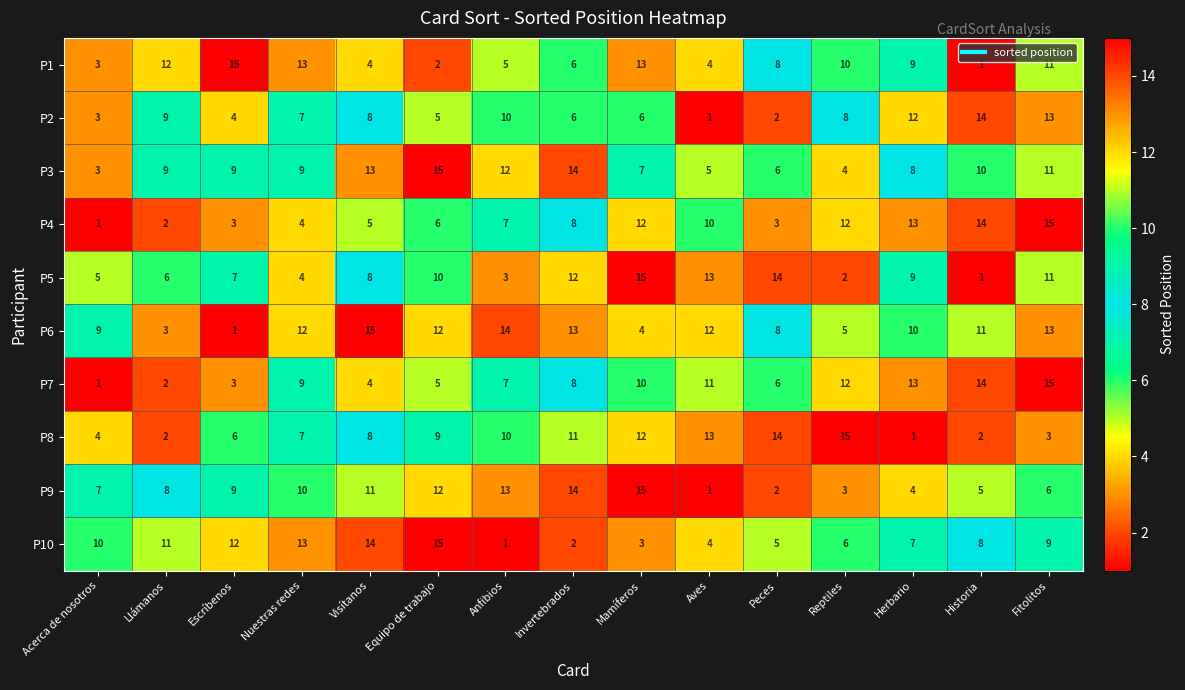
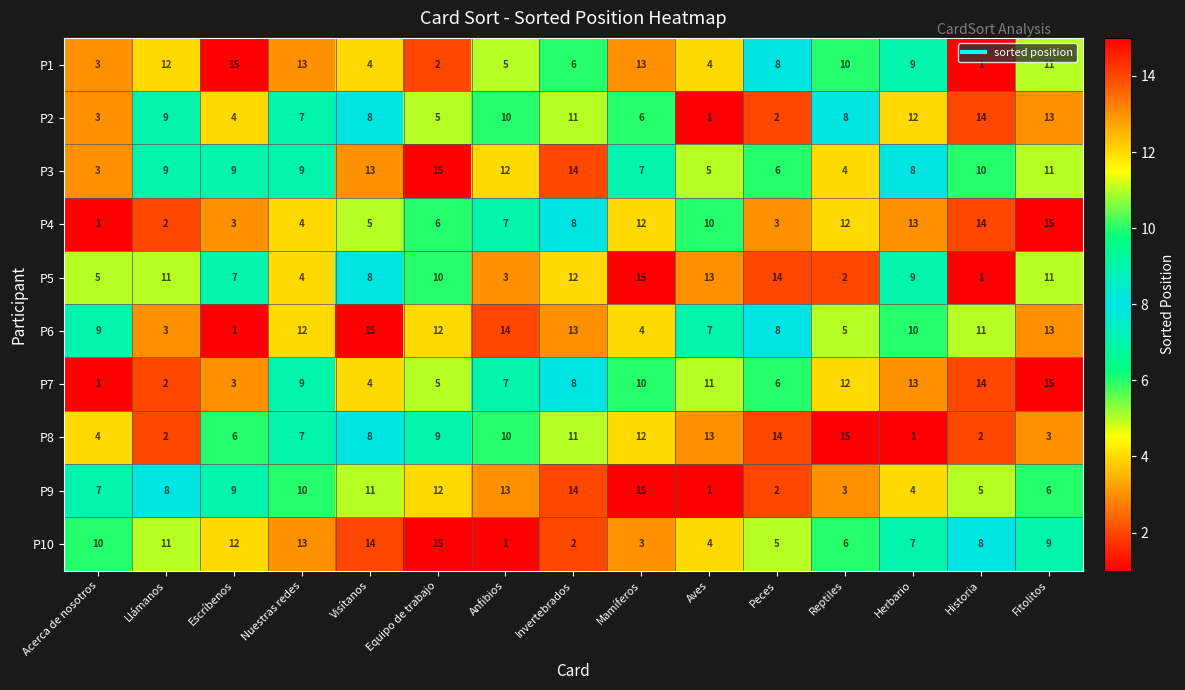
  {
    "P1": {
      "Acerca de nosotros": 3,
      "Llámanos": 12,
      "Escríbenos": 15,
      "Nuestras redes": 13,
      "Visítanos": 4,
      "Equipo de trabajo": 2,
      "Anfibios": 5,
      "Invertebrados": 6,
      "Mamíferos": 13,
      "Aves": 4,
      "Peces": 8,
      "Reptiles": 10,
      "Herbario": 9
    },
    "P2": {
      "Acerca de nosotros": 3,
      "Llámanos": 9,
      "Escríbenos": 4,
      "Nuestras redes": 7,
      "Visítanos": 8,
      "Equipo de trabajo": 5,
      "Anfibios": 10,
-     "Invertebrados": 6,
+     "Invertebrados": 11,
      "Mamíferos": 6,
      "Aves": 1,
      "Peces": 2,
      "Reptiles": 8,
      "Herbario": 12,
      "Historia": 14,
      "Fitolitos": 13
    },
    "P3": {
      "Acerca de nosotros": 3,
      "Llámanos": 9,
      "Escríbenos": 9,
      "Nuestras redes": 9,
      "Visítanos": 13,
      "Equipo de trabajo": 15,
      "Anfibios": 12,
      "Invertebrados": 14,
      "Mamíferos": 7,
      "Aves": 5,
      "Peces": 6,
      "Reptiles": 4,
      "Herbario": 8,
      "Historia": 10,
      "Fitolitos": 11
    },
    "P4": {
      "Acerca de nosotros": 1,
      "Llámanos": 2,
      "Escríbenos": 3,
      "Nuestras redes": 4,
      "Visítanos": 5,
      "Equipo de trabajo": 6,
      "Anfibios": 7,
      "Invertebrados": 8,
      "Mamíferos": 12,
      "Aves": 10,
      "Peces": 3,
      "Reptiles": 12,
      "Herbario": 13,
      "Historia": 14,
      "Fitolitos": 15
    },
    "P5": {
      "Acerca de nosotros": 5,
-     "Llámanos": 6,
+     "Llámanos": 11,
      "Escríbenos": 7,
      "Nuestras redes": 4,
      "Visítanos": 8,
      "Equipo de trabajo": 10,
      "Anfibios": 3,
      "Invertebrados": 12,
      "Mamíferos": 15,
      "Aves": 13,
      "Peces": 14,
      "Reptiles": 2,
      "Herbario": 9,
      "Historia": 1,
      "Fitolitos": 11
    },
    "P6": {
      "Acerca de nosotros": 9,
      "Llámanos": 3,
      "Escríbenos": 1,
      "Nuestras redes": 12,
      "Visítanos": 15,
      "Equipo de trabajo": 12,
      "Anfibios": 14,
      "Invertebrados": 13,
      "Mamíferos": 4,
-     "Aves": 12,
+     "Aves": 7,
      "Peces": 8,
      "Reptiles": 5,
      "Herbario": 10,
      "Historia": 11,
      "Fitolitos": 13
    },
    "P7": {
      "Acerca de nosotros": 1,
      "Llámanos": 2,
      "Escríbenos": 3,
      "Nuestras redes": 9,
      "Visítanos": 4,
      "Equipo de trabajo": 5,
      "Anfibios": 7,
      "Invertebrados": 8,
      "Mamíferos": 10,
      "Aves": 11,
      "Peces": 6,
      "Reptiles": 12,
      "Herbario": 13,
      "Historia": 14,
      "Fitolitos": 15
    },
    "P8": {
      "Acerca de nosotros": 4,
      "Llámanos": 2,
      "Escríbenos": 6,
      "Nuestras redes": 7,
      "Visítanos": 8,
      "Equipo de trabajo": 9,
      "Anfibios": 10,
      "Invertebrados": 11,
      "Mamíferos": 12,
      "Aves": 13,
      "Peces": 14,
      "Reptiles": 15,
      "Herbario": 1,
      "Historia": 2,
      "Fitolitos": 3
    },
    "P9": {
      "Acerca de nosotros": 7,
      "Llámanos": 8,
      "Escríbenos": 9,
      "Nuestras redes": 10,
      "Visítanos": 11,
      "Equipo de trabajo": 12,
      "Anfibios": 13,
      "Invertebrados": 14,
      "Mamíferos": 15,
      "Aves": 1,
      "Peces": 2,
      "Reptiles": 3,
      "Herbario": 4,
      "Historia": 5,
      "Fitolitos": 6
    },
    "P10": {
      "Acerca de nosotros": 10,
      "Llámanos": 11,
      "Escríbenos": 12,
      "Nuestras redes": 13,
      "Visítanos": 14,
      "Equipo de trabajo": 15,
      "Anfibios": 1,
      "Invertebrados": 2,
      "Mamíferos": 3,
      "Aves": 4,
      "Peces": 5,
      "Reptiles": 6,
      "Herbario": 7,
      "Historia": 8,
      "Fitolitos": 9
    }
  }
